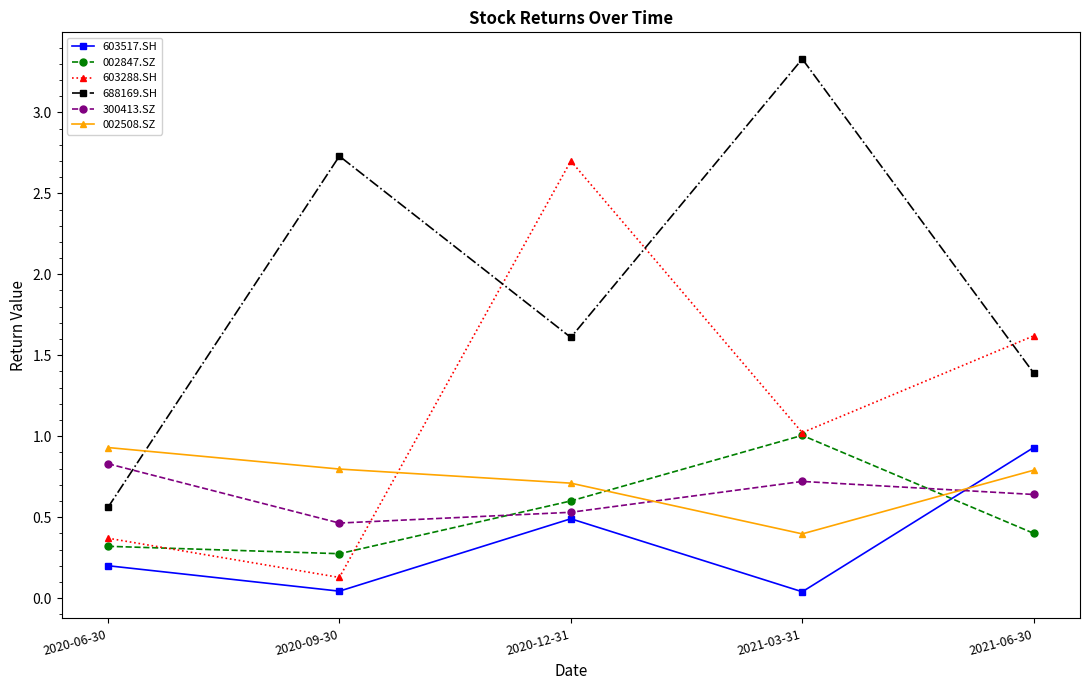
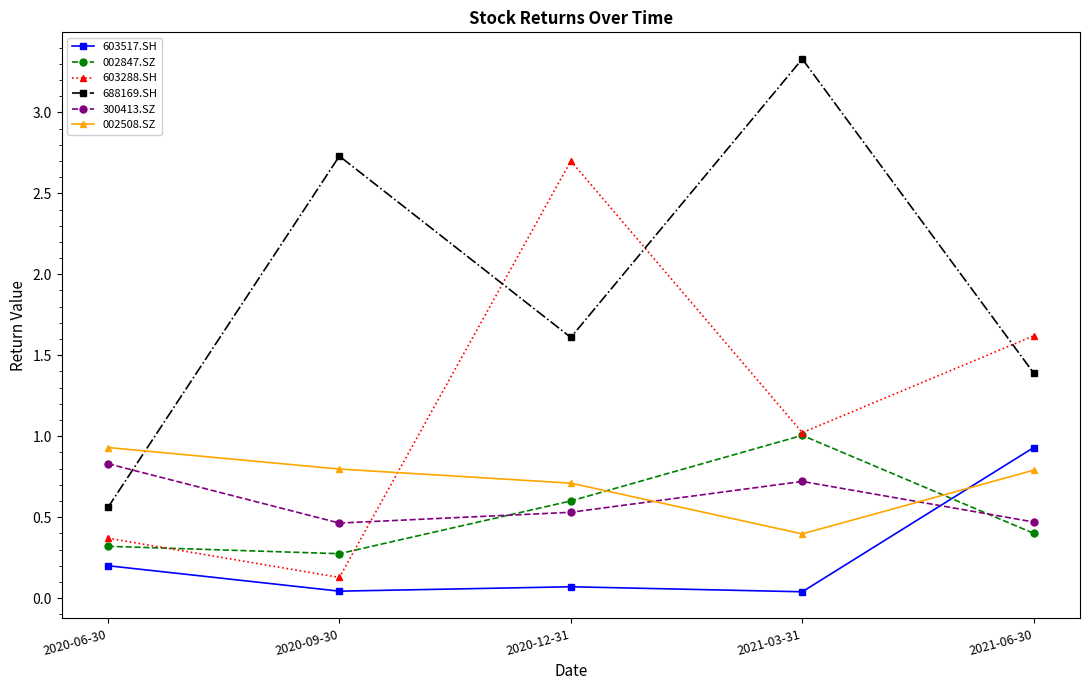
  {
    "603517.SH": {
      "2020-06-30": 0.20,
      "2020-09-30": 0.04,
-     "2020-12-31": 0.49,
+     "2020-12-31": 0.07,
      "2021-03-31": 0.04,
      "2021-06-30": 0.93
    },
    "002847.SZ": {
      "2020-06-30": 0.32,
      "2020-09-30": 0.27,
      "2020-12-31": 0.60,
      "2021-03-31": 1.01,
      "2021-06-30": 0.40
    },
    "603288.SH": {
      "2020-06-30": 0.37,
      "2020-09-30": 0.13,
      "2020-12-31": 2.70,
      "2021-03-31": 1.02,
      "2021-06-30": 1.62
    },
    "688169.SH": {
      "2020-06-30": 0.56,
      "2020-09-30": 2.73,
      "2020-12-31": 1.61,
      "2021-03-31": 3.33,
      "2021-06-30": 1.39
    },
    "300413.SZ": {
      "2020-06-30": 0.83,
      "2020-09-30": 0.46,
      "2020-12-31": 0.53,
      "2021-03-31": 0.72,
-     "2021-06-30": 0.64
+     "2021-06-30": 0.47
    },
    "002508.SZ": {
      "2020-06-30": 0.93,
      "2020-09-30": 0.80,
      "2020-12-31": 0.71,
      "2021-03-31": 0.40,
      "2021-06-30": 0.79
    }
  }
